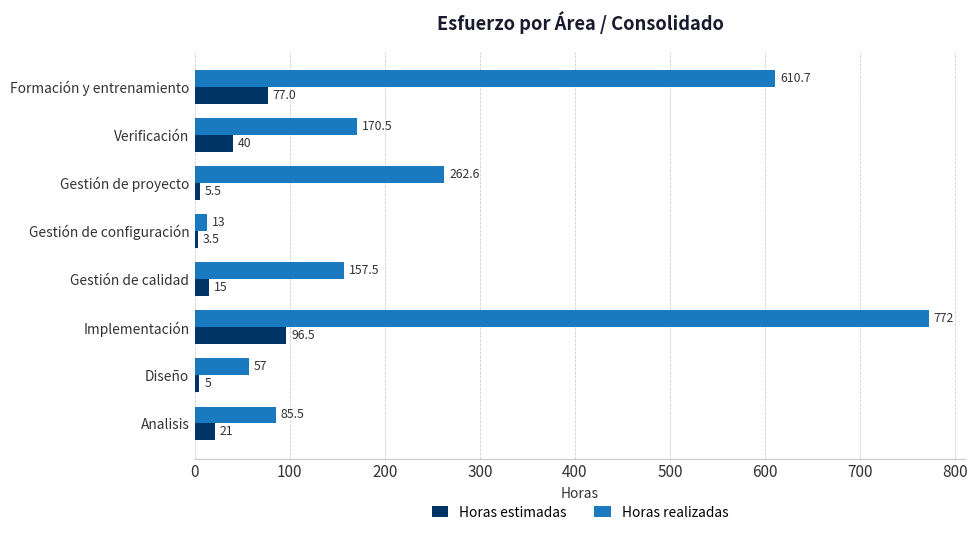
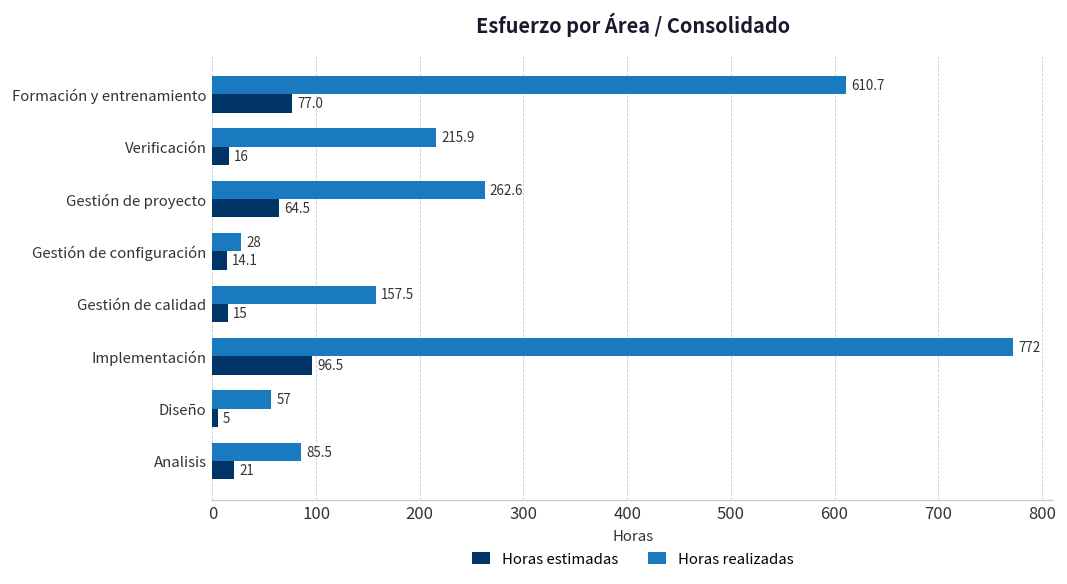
  {
    "Horas estimadas": {
      "Formación y entrenamiento": 77.0,
-     "Verificación": 40,
-     "Gestión de proyecto": 5.5,
-     "Gestión de configuración": 3.5,
+     "Verificación": 16,
+     "Gestión de proyecto": 64.5,
+     "Gestión de configuración": 14.1,
      "Gestión de calidad": 15,
      "Implementación": 96.5,
      "Diseño": 5,
      "Analisis": 21
    },
    "Horas realizadas": {
      "Formación y entrenamiento": 610.7,
-     "Verificación": 170.5,
+     "Verificación": 215.9,
      "Gestión de proyecto": 262.6,
-     "Gestión de configuración": 13,
+     "Gestión de configuración": 28,
      "Gestión de calidad": 157.5,
      "Implementación": 772,
      "Diseño": 57,
      "Analisis": 85.5
    }
  }
